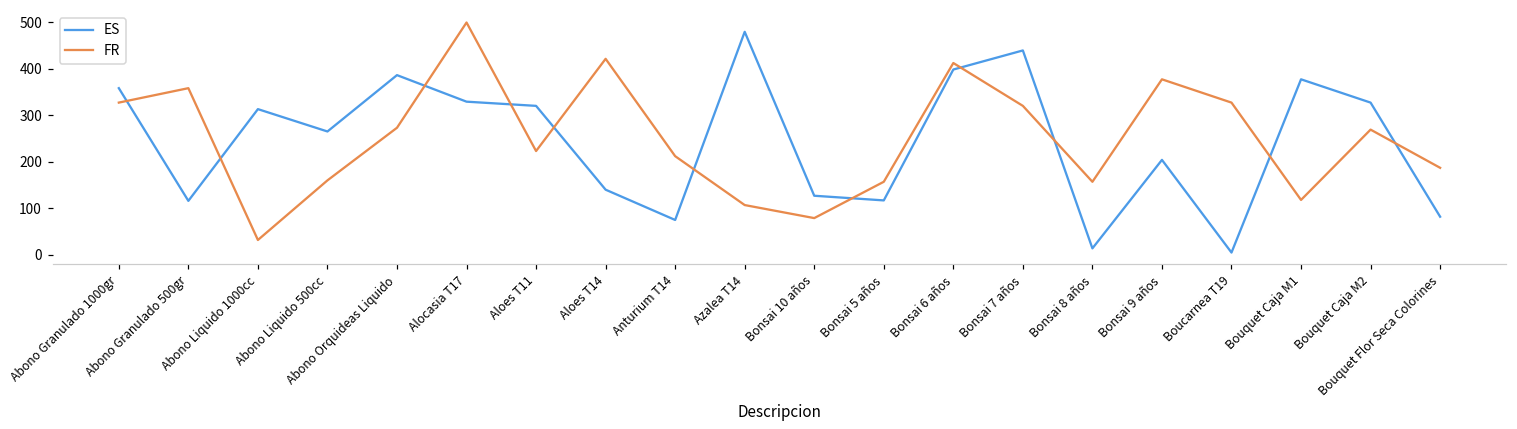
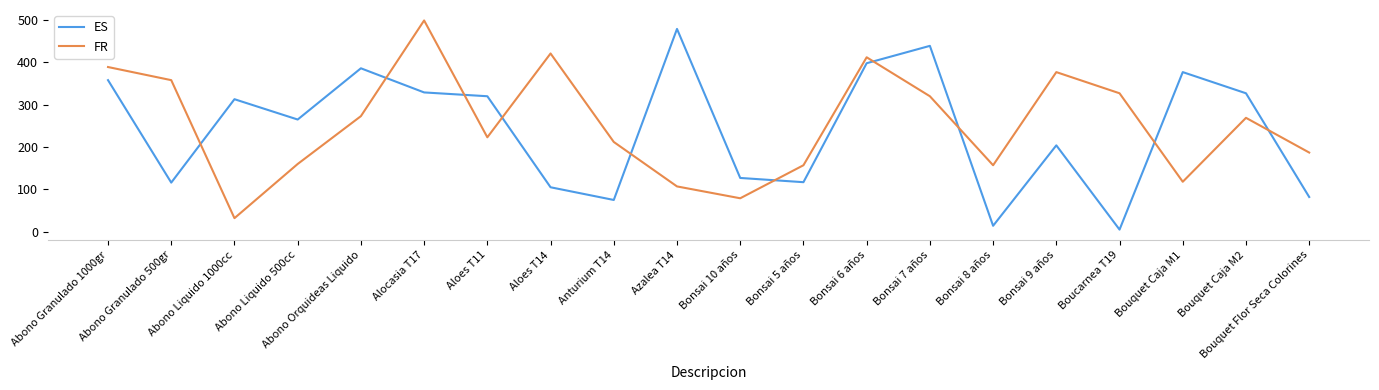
  {
    "ES": {
      "Abono Granulado 1000gr": 360,
      "Abono Granulado 500gr": 120,
      "Abono Liquido 1000cc": 310,
      "Abono Liquido 500cc": 270,
      "Abono Orquideas Liquido": 390,
      "Alocasia T17": 330,
      "Aloes T11": 320,
-     "Aloes T14": 140,
+     "Aloes T14": 110,
      "Anturium T14": 80,
      "Azalea T14": 480,
      "Bonsai 10 años": 130,
      "Bonsai 5 años": 120,
      "Bonsai 6 años": 400,
      "Bonsai 7 años": 440,
      "Bonsai 8 años": 10,
      "Bonsai 9 años": 200,
      "Boucarnea T19": 10,
      "Bouquet Caja M1": 380,
      "Bouquet Caja M2": 330,
      "Bouquet Flor Seca Colorines": 80
    },
    "FR": {
-     "Abono Granulado 1000gr": 330,
+     "Abono Granulado 1000gr": 390,
      "Abono Granulado 500gr": 360,
      "Abono Liquido 1000cc": 30,
      "Abono Liquido 500cc": 160,
      "Abono Orquideas Liquido": 270,
      "Alocasia T17": 500,
      "Aloes T11": 220,
      "Aloes T14": 420,
      "Anturium T14": 210,
      "Azalea T14": 110,
      "Bonsai 10 años": 80,
      "Bonsai 5 años": 160,
      "Bonsai 6 años": 410,
      "Bonsai 7 años": 320,
      "Bonsai 8 años": 160,
      "Bonsai 9 años": 380,
      "Boucarnea T19": 330,
      "Bouquet Caja M1": 120,
      "Bouquet Caja M2": 270,
      "Bouquet Flor Seca Colorines": 190
    }
  }
